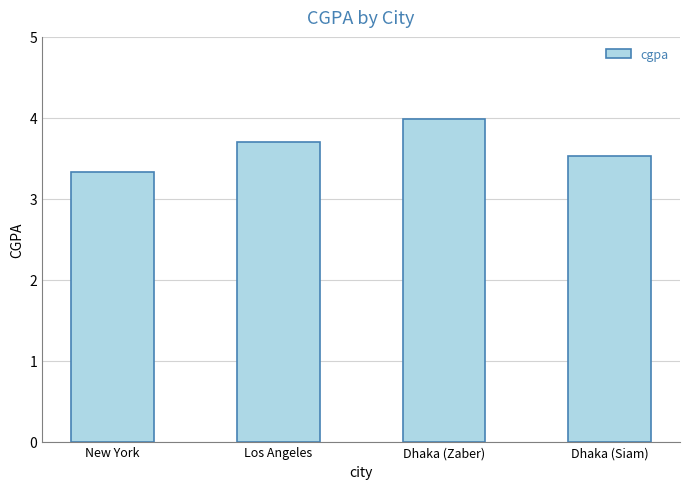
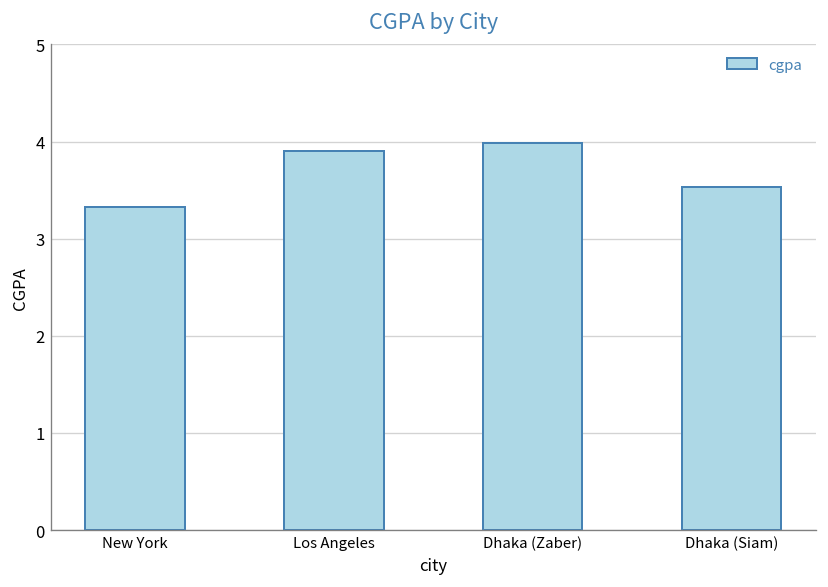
  {
    "New York": 3.3,
-   "Los Angeles": 3.7,
+   "Los Angeles": 3.9,
    "Dhaka (Zaber)": 4.0,
    "Dhaka (Siam)": 3.5
  }
